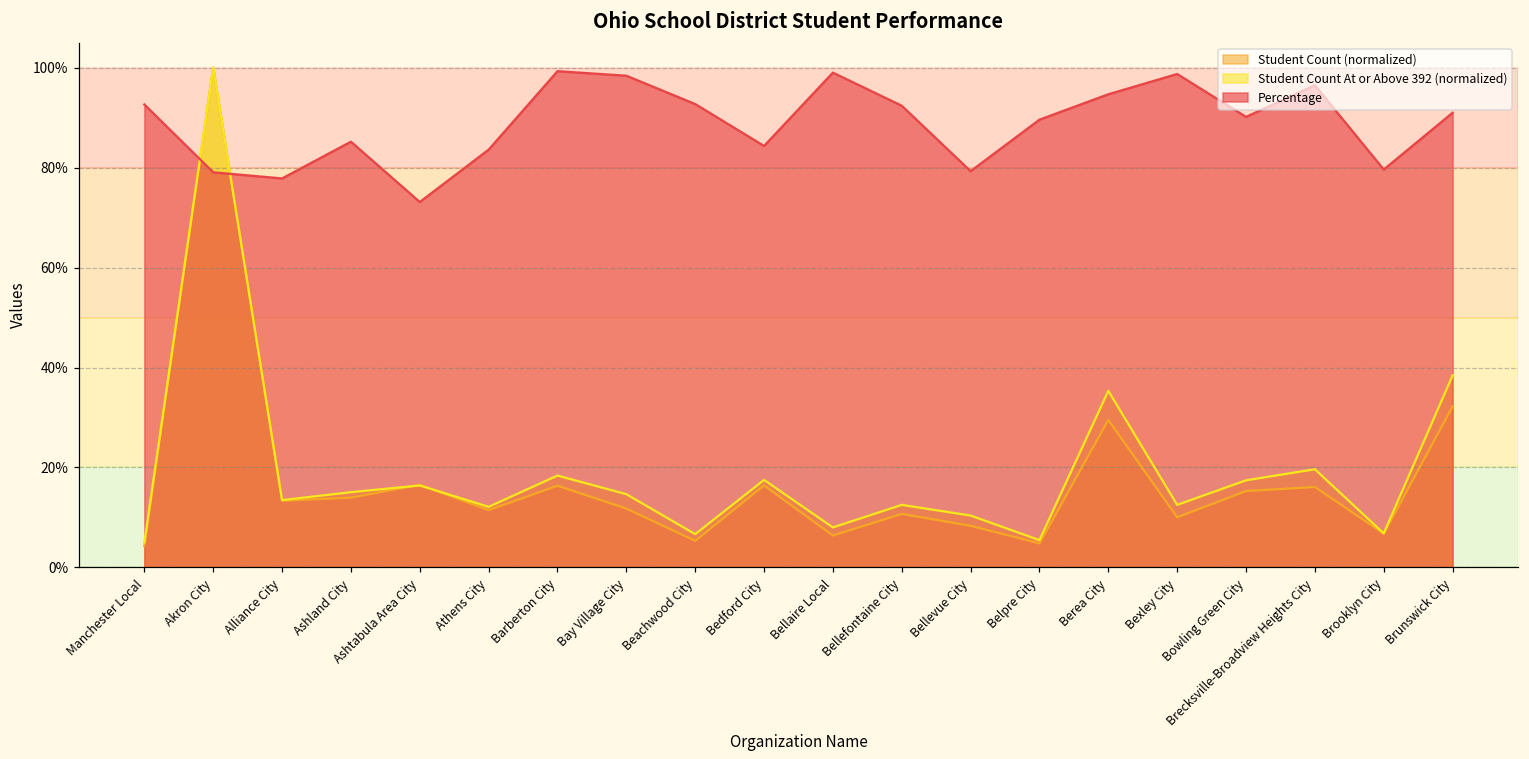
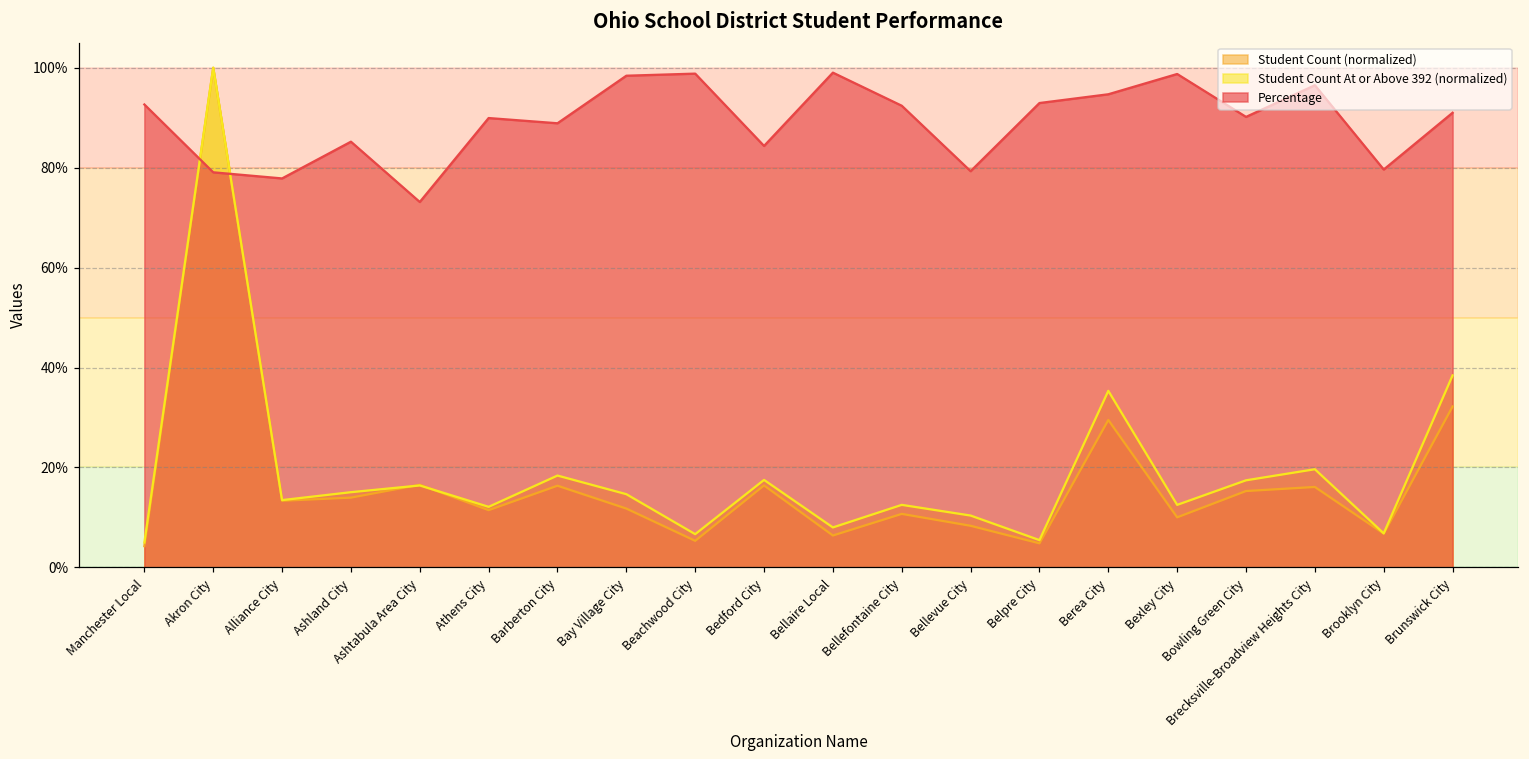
  {
    "Percentage": {
      "Manchester Local": "93%",
      "Akron City": "79%",
      "Alliance City": "78%",
      "Ashland City": "85%",
      "Ashtabula Area City": "73%",
-     "Athens City": "84%",
-     "Barberton City": "99%",
+     "Athens City": "90%",
+     "Barberton City": "89%",
      "Bay Village City": "98%",
-     "Beachwood City": "93%",
+     "Beachwood City": "99%",
      "Bedford City": "84%",
      "Bellaire Local": "99%",
      "Bellefontaine City": "92%",
      "Bellevue City": "79%",
-     "Belpre City": "90%",
+     "Belpre City": "93%",
      "Berea City": "95%",
      "Bexley City": "99%",
      "Bowling Green City": "90%",
      "Brooklyn City": "80%",
      "Brunswick City": "91%"
    }
  }
